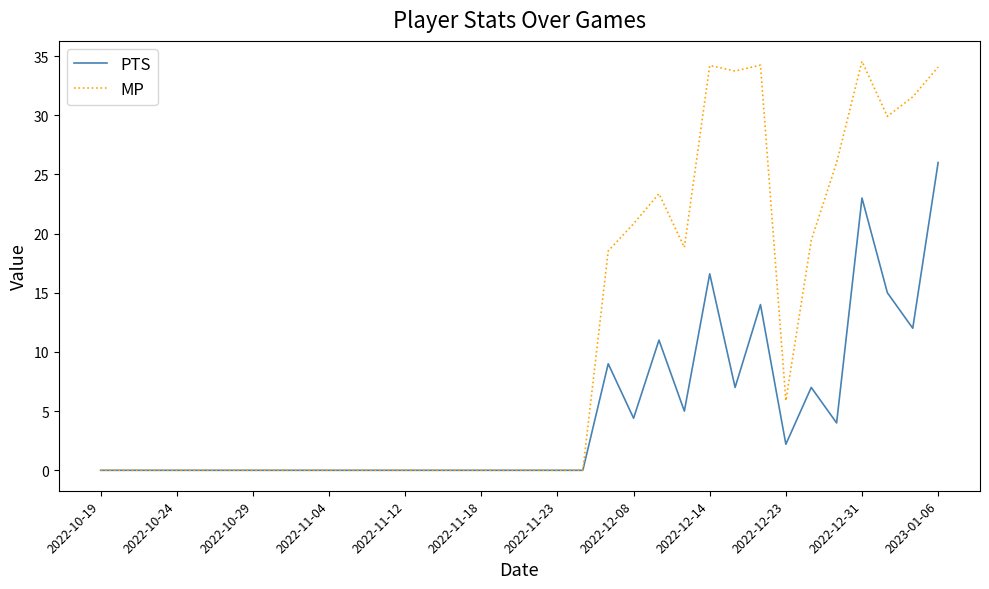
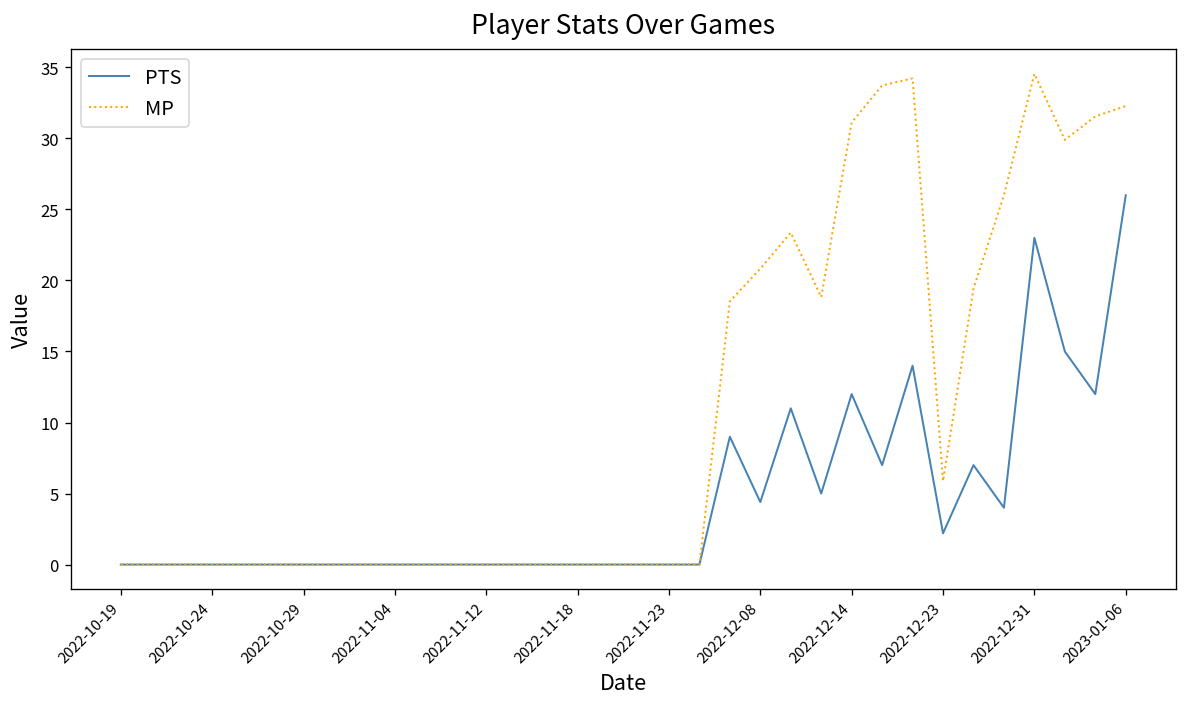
  {
    "PTS": {
      "2022-12-08": 4.4,
-     "2022-12-14": 16.6,
+     "2022-12-14": 12.0,
      "2022-12-23": 2.2,
      "2022-12-31": 23.0,
      "2023-01-06": 26.0
    },
    "MP": {
      "2022-12-08": 20.8,
-     "2022-12-14": 34.2,
+     "2022-12-14": 31.1,
      "2022-12-23": 5.9,
      "2022-12-31": 34.6,
-     "2023-01-06": 34.1
+     "2023-01-06": 32.3
    }
  }
